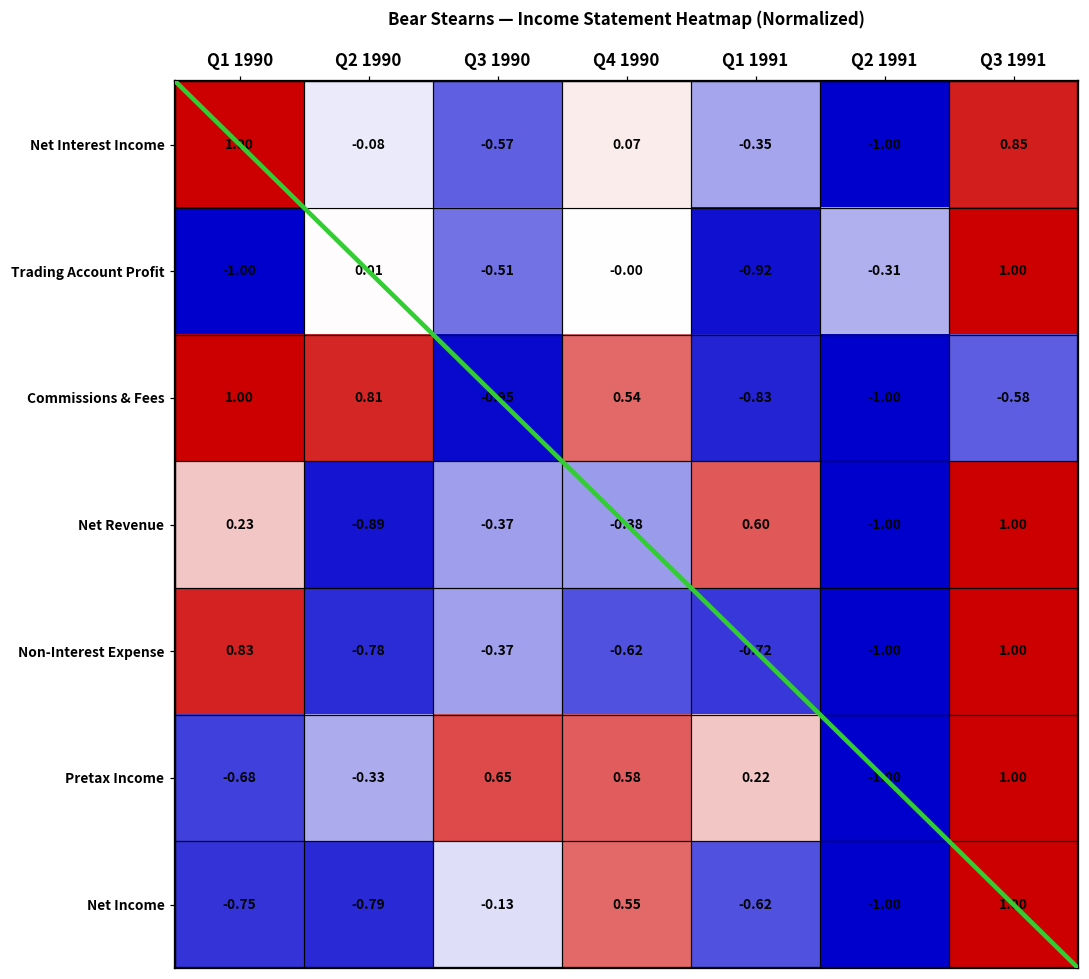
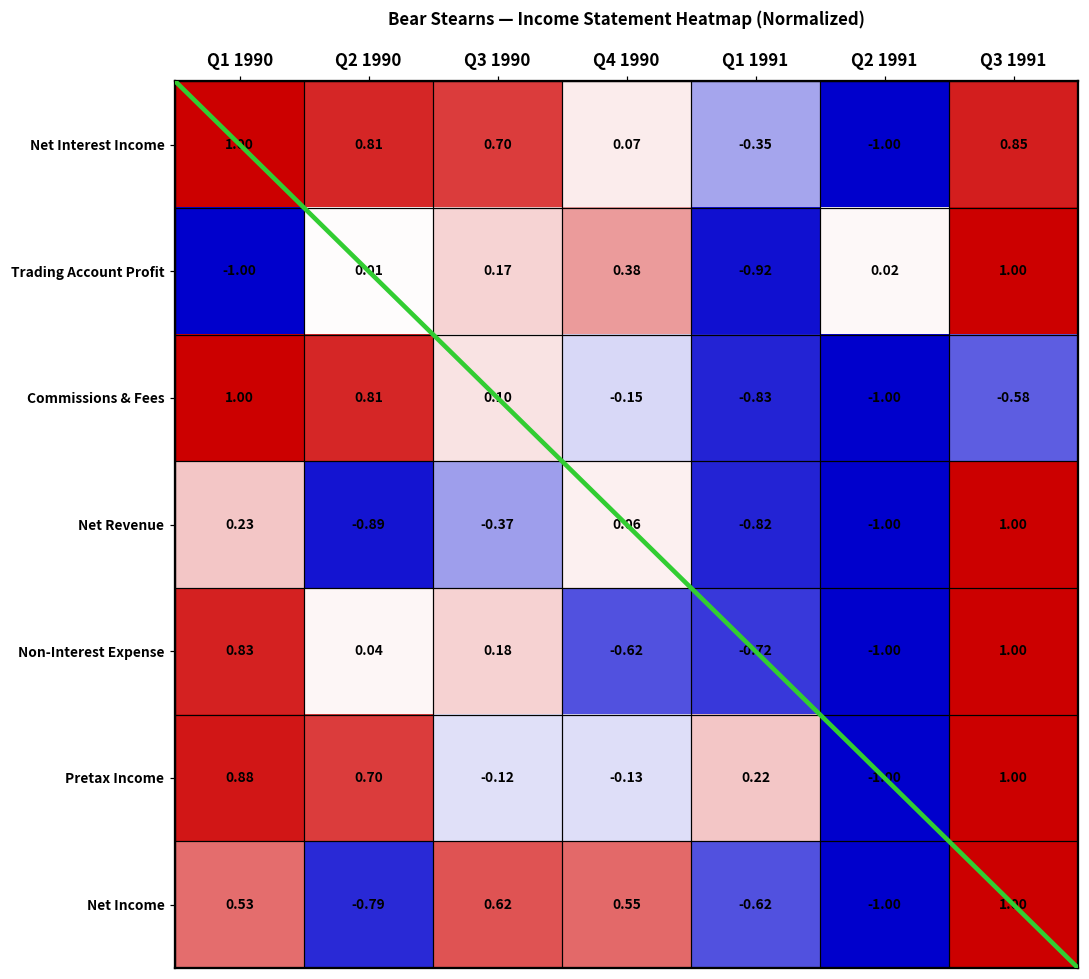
  {
    "Net Interest Income": {
      "Q1 1990": 1.00,
-     "Q2 1990": -0.08,
-     "Q3 1990": -0.57,
+     "Q2 1990": 0.81,
+     "Q3 1990": 0.70,
      "Q4 1990": 0.07,
      "Q1 1991": -0.35,
      "Q2 1991": -1.00,
      "Q3 1991": 0.85
    },
    "Trading Account Profit": {
      "Q1 1990": -1.00,
      "Q2 1990": 0.01,
-     "Q3 1990": -0.51,
-     "Q4 1990": -0.00,
+     "Q3 1990": 0.17,
+     "Q4 1990": 0.38,
      "Q1 1991": -0.92,
-     "Q2 1991": -0.31,
+     "Q2 1991": 0.02,
      "Q3 1991": 1.00
    },
    "Commissions & Fees": {
      "Q1 1990": 1.00,
      "Q2 1990": 0.81,
-     "Q3 1990": -0.95,
-     "Q4 1990": 0.54,
+     "Q3 1990": 0.10,
+     "Q4 1990": -0.15,
      "Q1 1991": -0.83,
      "Q2 1991": -1.00,
      "Q3 1991": -0.58
    },
    "Net Revenue": {
      "Q1 1990": 0.23,
      "Q2 1990": -0.89,
      "Q3 1990": -0.37,
-     "Q4 1990": -0.38,
-     "Q1 1991": 0.60,
+     "Q4 1990": 0.06,
+     "Q1 1991": -0.82,
      "Q2 1991": -1.00,
      "Q3 1991": 1.00
    },
    "Non-Interest Expense": {
      "Q1 1990": 0.83,
-     "Q2 1990": -0.78,
-     "Q3 1990": -0.37,
+     "Q2 1990": 0.04,
+     "Q3 1990": 0.18,
      "Q4 1990": -0.62,
      "Q1 1991": -0.72,
      "Q2 1991": -1.00,
      "Q3 1991": 1.00
    },
    "Pretax Income": {
-     "Q1 1990": -0.68,
-     "Q2 1990": -0.33,
-     "Q3 1990": 0.65,
-     "Q4 1990": 0.58,
+     "Q1 1990": 0.88,
+     "Q2 1990": 0.70,
+     "Q3 1990": -0.12,
+     "Q4 1990": -0.13,
      "Q1 1991": 0.22,
      "Q2 1991": -1.00,
      "Q3 1991": 1.00
    },
    "Net Income": {
-     "Q1 1990": -0.75,
+     "Q1 1990": 0.53,
      "Q2 1990": -0.79,
-     "Q3 1990": -0.13,
+     "Q3 1990": 0.62,
      "Q4 1990": 0.55,
      "Q1 1991": -0.62,
      "Q2 1991": -1.00,
      "Q3 1991": 1.00
    }
  }
